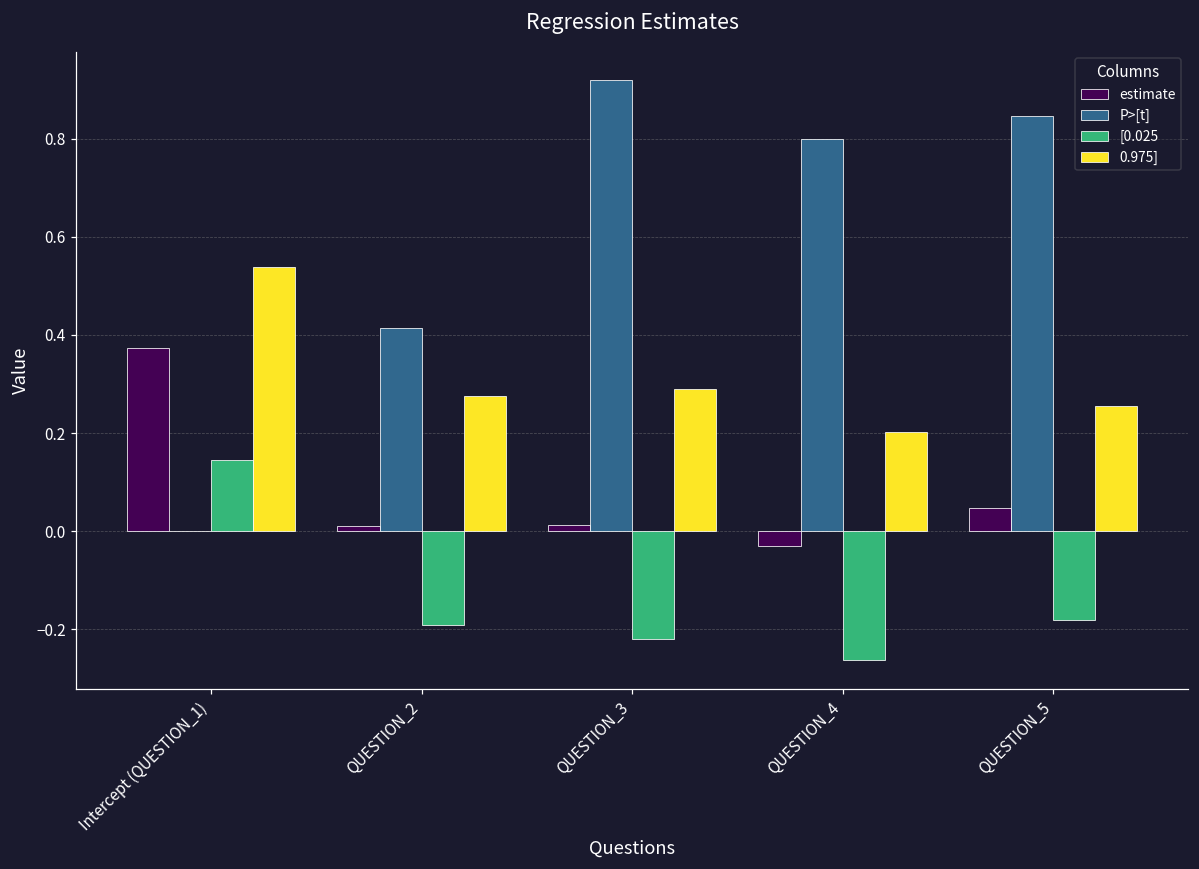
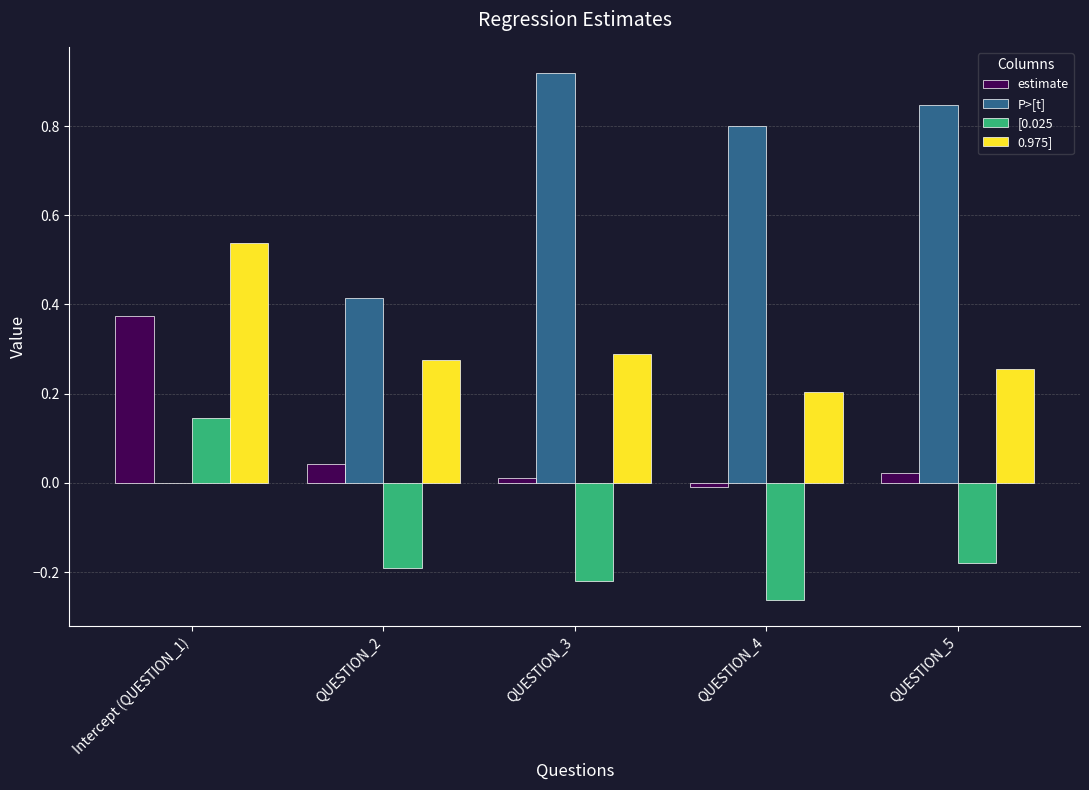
  {
    "estimate": {
      "Intercept (QUESTION_1)": 0.37,
-     "QUESTION_2": 0.01,
+     "QUESTION_2": 0.04,
      "QUESTION_3": 0.01,
-     "QUESTION_4": -0.03,
-     "QUESTION_5": 0.05
+     "QUESTION_4": -0.01,
+     "QUESTION_5": 0.02
    },
    "P>[t]": {
      "QUESTION_2": 0.41,
      "QUESTION_3": 0.92,
      "QUESTION_4": 0.80,
      "QUESTION_5": 0.85
    },
    "[0.025": {
      "Intercept (QUESTION_1)": 0.15,
      "QUESTION_2": -0.19,
      "QUESTION_3": -0.22,
      "QUESTION_4": -0.26,
      "QUESTION_5": -0.18
    },
    "0.975]": {
      "Intercept (QUESTION_1)": 0.54,
      "QUESTION_2": 0.27,
      "QUESTION_3": 0.29,
      "QUESTION_4": 0.20,
      "QUESTION_5": 0.26
    }
  }
